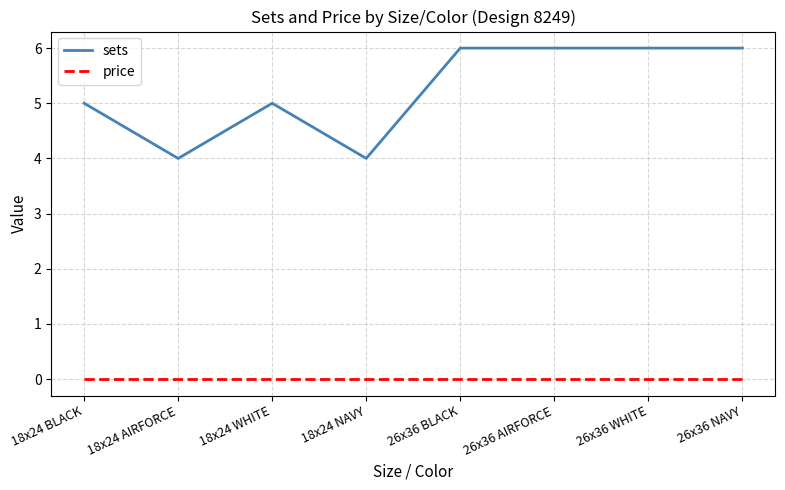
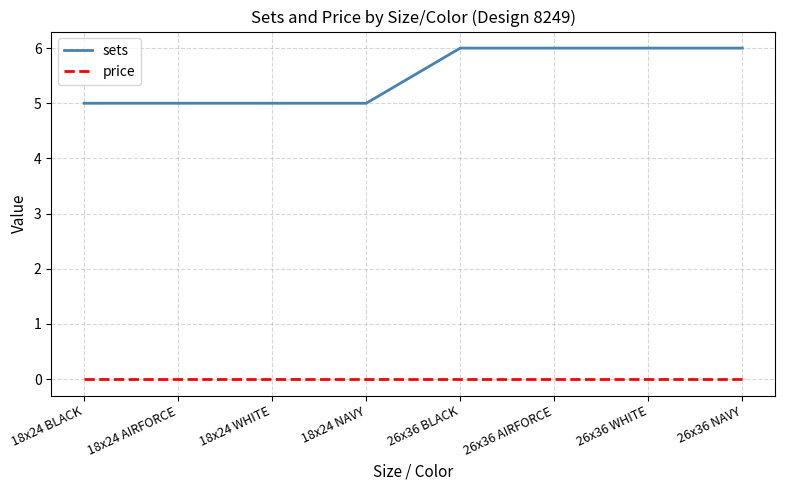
  {
    "sets": {
      "18x24 BLACK": 5,
-     "18x24 AIRFORCE": 4,
+     "18x24 AIRFORCE": 5,
      "18x24 WHITE": 5,
-     "18x24 NAVY": 4,
+     "18x24 NAVY": 5,
      "26x36 BLACK": 6,
      "26x36 AIRFORCE": 6,
      "26x36 WHITE": 6,
      "26x36 NAVY": 6
    },
    "price": {
      "18x24 BLACK": 0,
      "18x24 AIRFORCE": 0,
      "18x24 WHITE": 0,
      "18x24 NAVY": 0,
      "26x36 BLACK": 0,
      "26x36 AIRFORCE": 0,
      "26x36 WHITE": 0,
      "26x36 NAVY": 0
    }
  }
